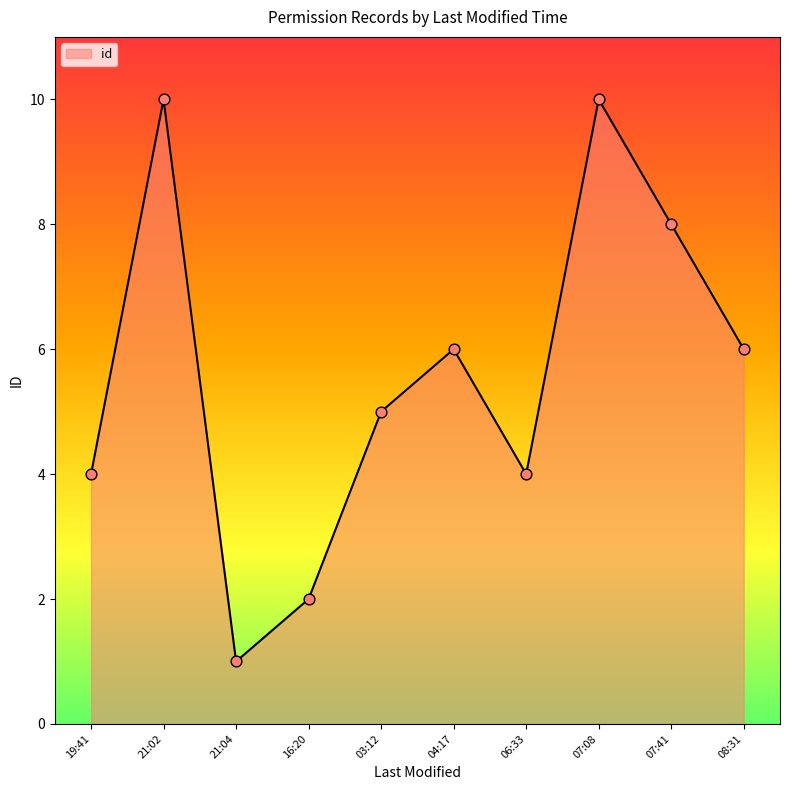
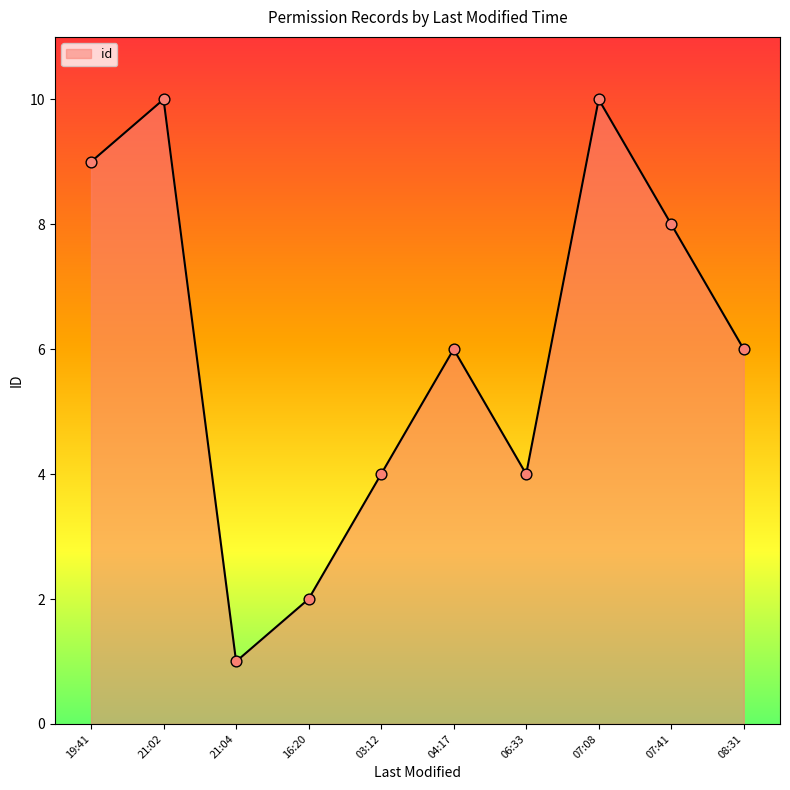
  {
-   "19:41": 4,
+   "19:41": 9,
    "21:02": 10,
    "21:04": 1,
    "16:20": 2,
-   "03:12": 5,
+   "03:12": 4,
    "04:17": 6,
    "06:33": 4,
    "07:08": 10,
    "07:41": 8,
    "08:31": 6
  }
